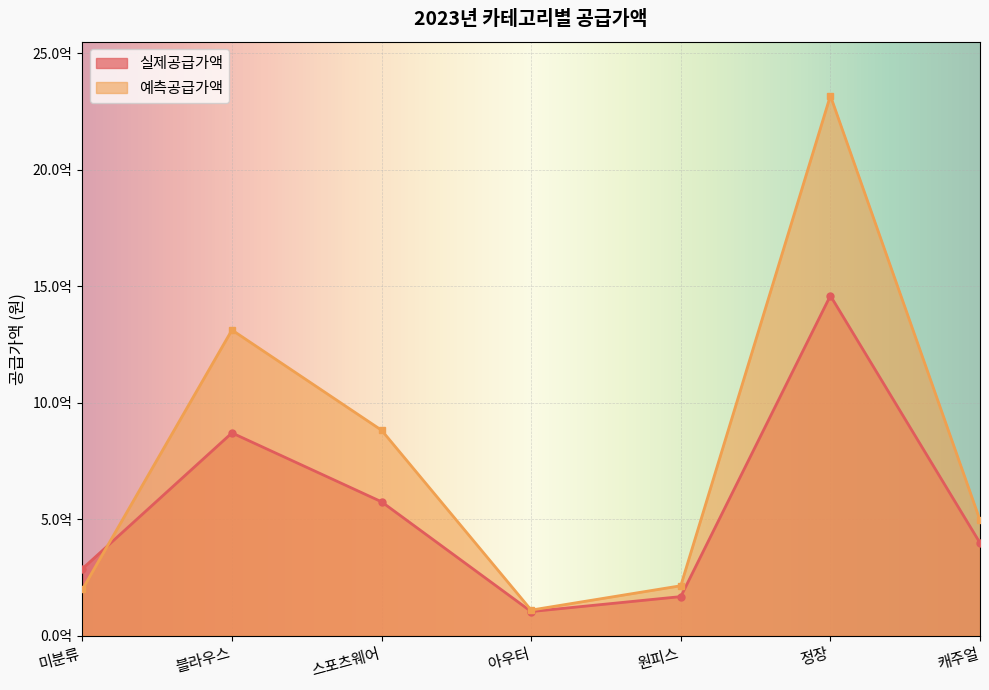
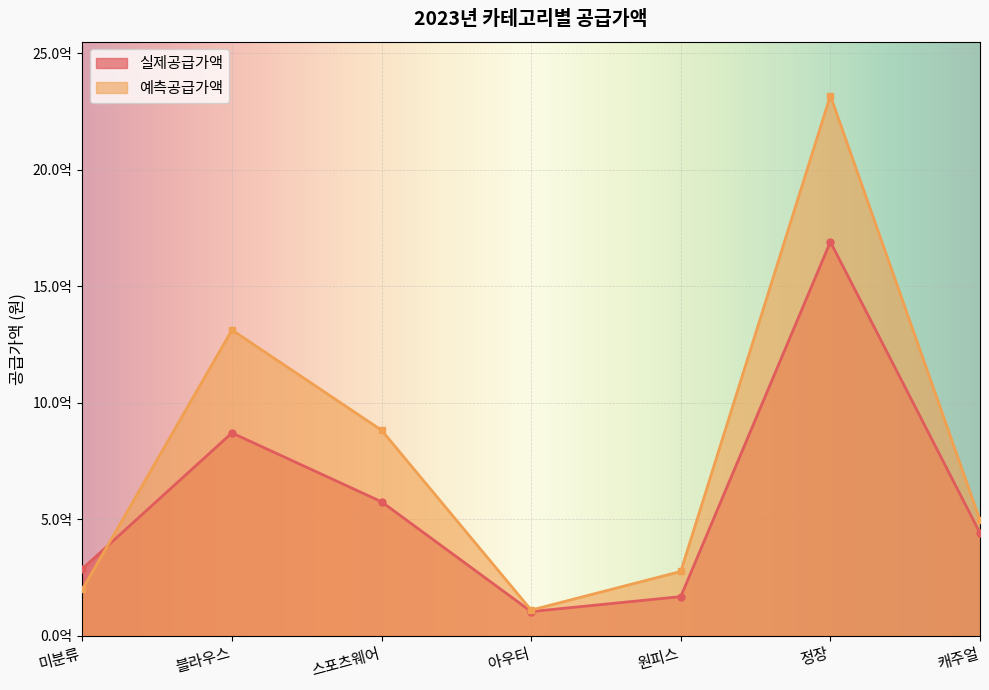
  {
    "실제공급가액": {
      "미분류": "2.9억",
      "블라우스": "8.7억",
      "스포츠웨어": "5.8억",
      "원피스": "1.7억",
-     "정장": "14.6억",
-     "캐주얼": "4.0억"
+     "정장": "16.9억",
+     "캐주얼": "4.4억"
    },
    "예측공급가액": {
      "미분류": "2.0억",
      "블라우스": "13.1억",
      "스포츠웨어": "8.8억",
-     "원피스": "2.1억",
+     "원피스": "2.8억",
      "정장": "23.2억",
      "캐주얼": "5.0억"
    }
  }
